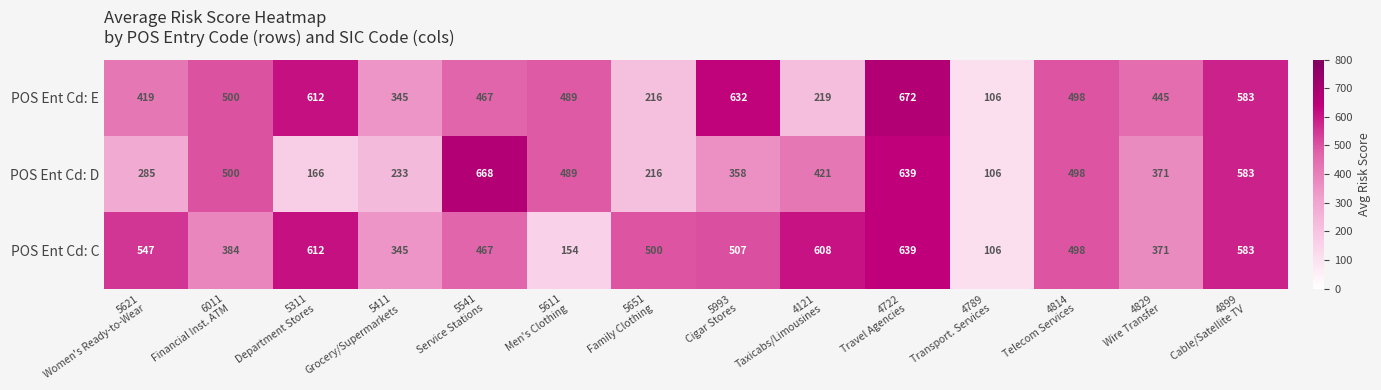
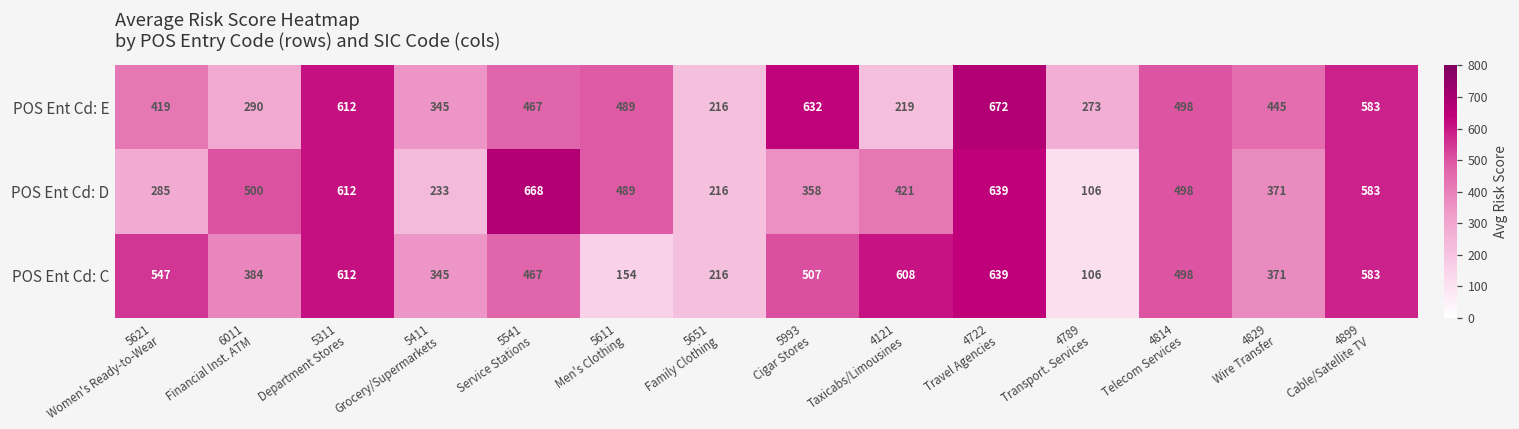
  {
    "POS Ent Cd: E": {
      "5621 Women's Ready-to-Wear": 419,
-     "6011 Financial Inst. ATM": 500,
+     "6011 Financial Inst. ATM": 290,
      "5311 Department Stores": 612,
      "5411 Grocery/Supermarkets": 345,
      "5541 Service Stations": 467,
      "5611 Men's Clothing": 489,
      "5651 Family Clothing": 216,
      "5993 Cigar Stores": 632,
      "4121 Taxicabs/Limousines": 219,
      "4722 Travel Agencies": 672,
-     "4789 Transport. Services": 106,
+     "4789 Transport. Services": 273,
      "4814 Telecom Services": 498,
      "4829 Wire Transfer": 445,
      "4899 Cable/Satellite TV": 583
    },
    "POS Ent Cd: D": {
      "5621 Women's Ready-to-Wear": 285,
      "6011 Financial Inst. ATM": 500,
-     "5311 Department Stores": 166,
+     "5311 Department Stores": 612,
      "5411 Grocery/Supermarkets": 233,
      "5541 Service Stations": 668,
      "5611 Men's Clothing": 489,
      "5651 Family Clothing": 216,
      "5993 Cigar Stores": 358,
      "4121 Taxicabs/Limousines": 421,
      "4722 Travel Agencies": 639,
      "4789 Transport. Services": 106,
      "4814 Telecom Services": 498,
      "4829 Wire Transfer": 371,
      "4899 Cable/Satellite TV": 583
    },
    "POS Ent Cd: C": {
      "5621 Women's Ready-to-Wear": 547,
      "6011 Financial Inst. ATM": 384,
      "5311 Department Stores": 612,
      "5411 Grocery/Supermarkets": 345,
      "5541 Service Stations": 467,
      "5611 Men's Clothing": 154,
-     "5651 Family Clothing": 500,
+     "5651 Family Clothing": 216,
      "5993 Cigar Stores": 507,
      "4121 Taxicabs/Limousines": 608,
      "4722 Travel Agencies": 639,
      "4789 Transport. Services": 106,
      "4814 Telecom Services": 498,
      "4829 Wire Transfer": 371,
      "4899 Cable/Satellite TV": 583
    }
  }
